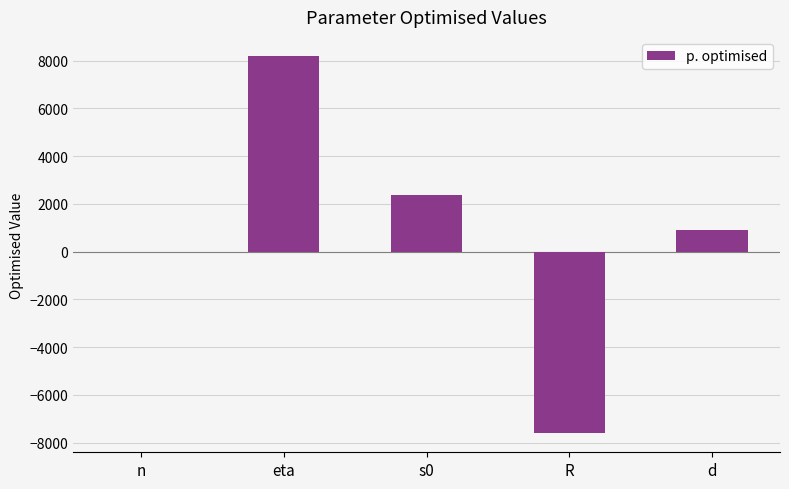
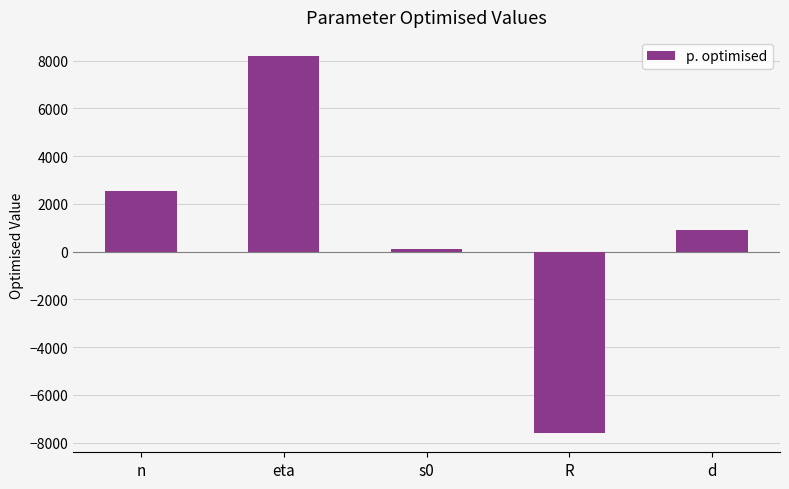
  {
-   "n": 0,
+   "n": 2500,
    "eta": 8200,
-   "s0": 2400,
+   "s0": 100,
    "R": -7600,
    "d": 900
  }
